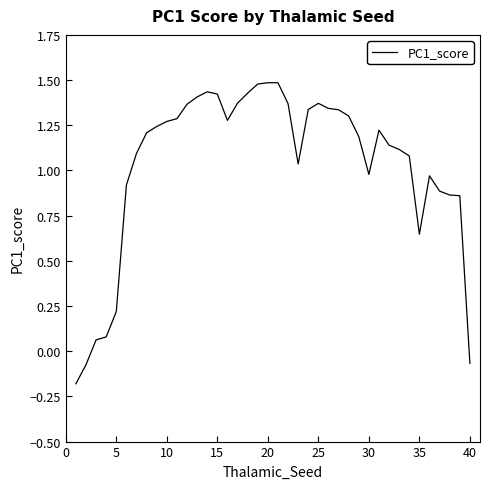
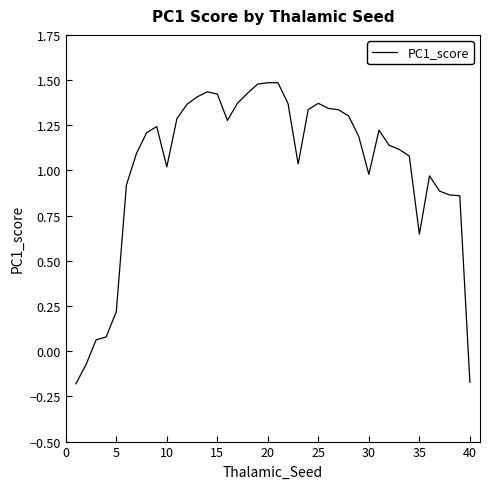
  {
    "5": 0.22,
-   "10": 1.27,
+   "10": 1.02,
    "15": 1.42,
    "20": 1.49,
    "25": 1.37,
    "30": 0.98,
    "35": 0.65,
-   "40": -0.07
+   "40": -0.17
  }
